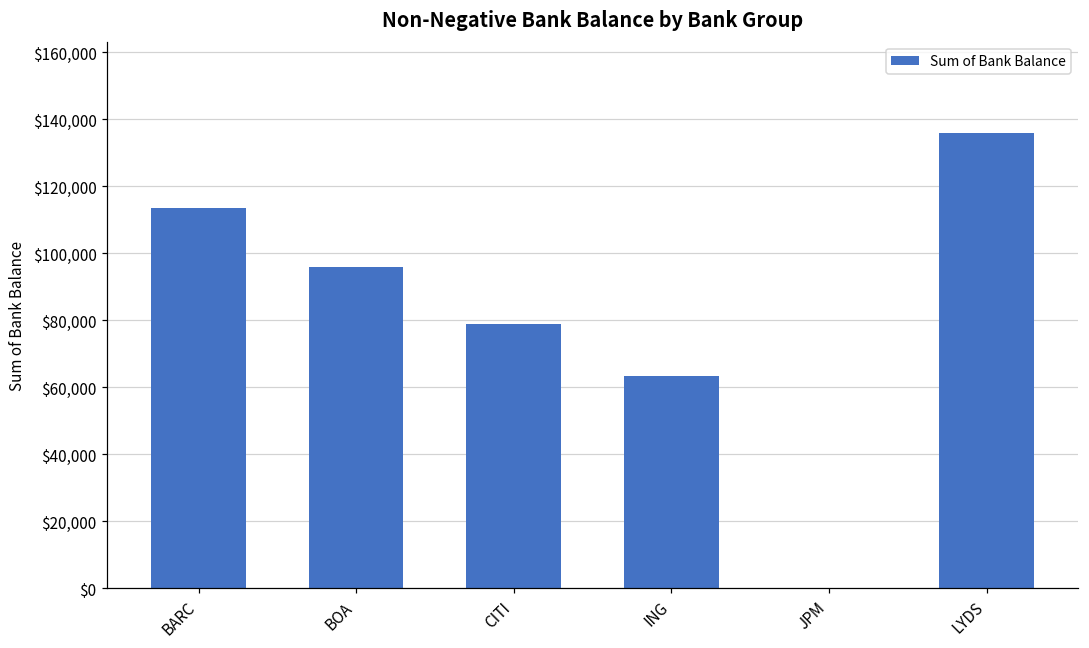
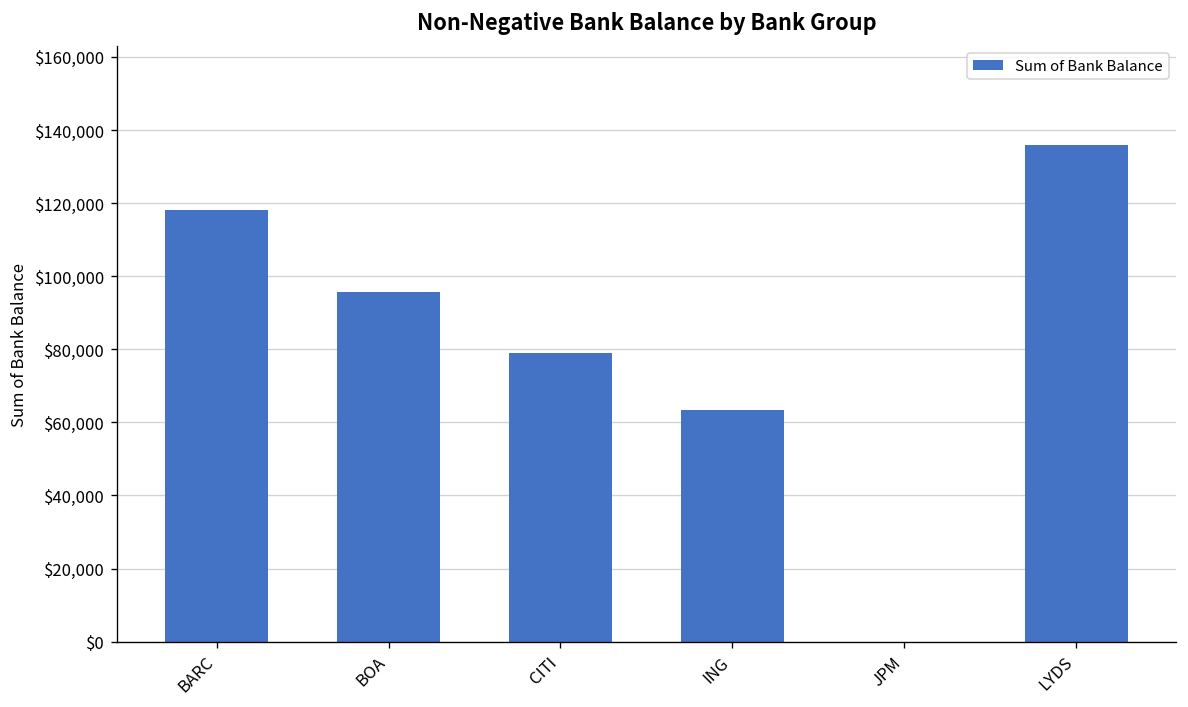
  {
-   "BARC": "$114,000",
+   "BARC": "$118,000",
    "BOA": "$96,000",
    "CITI": "$79,000",
    "ING": "$63,000",
    "JPM": "$0",
    "LYDS": "$136,000"
  }
